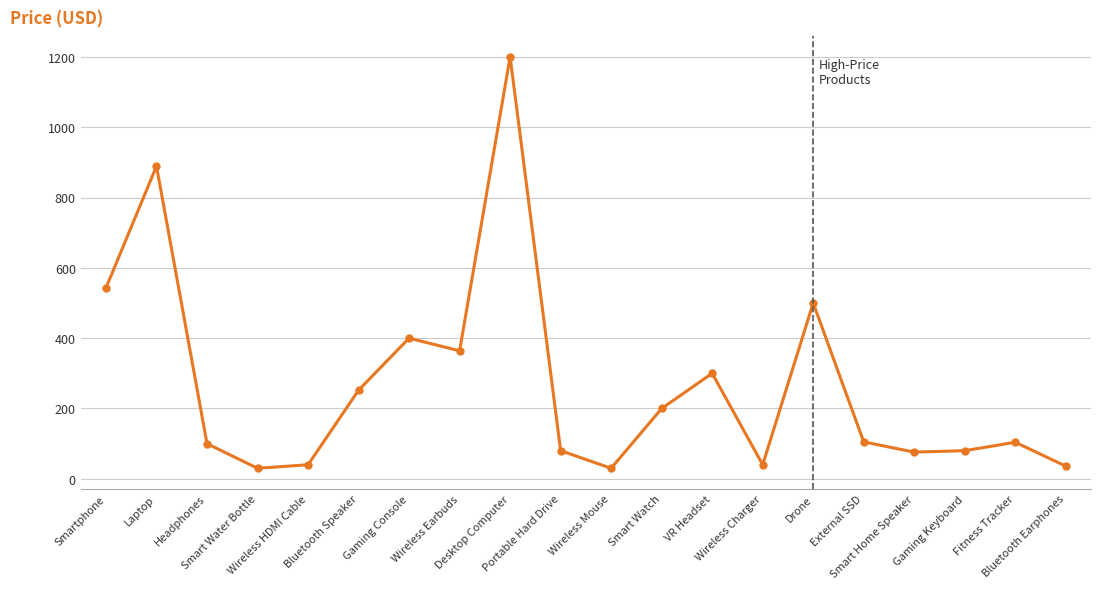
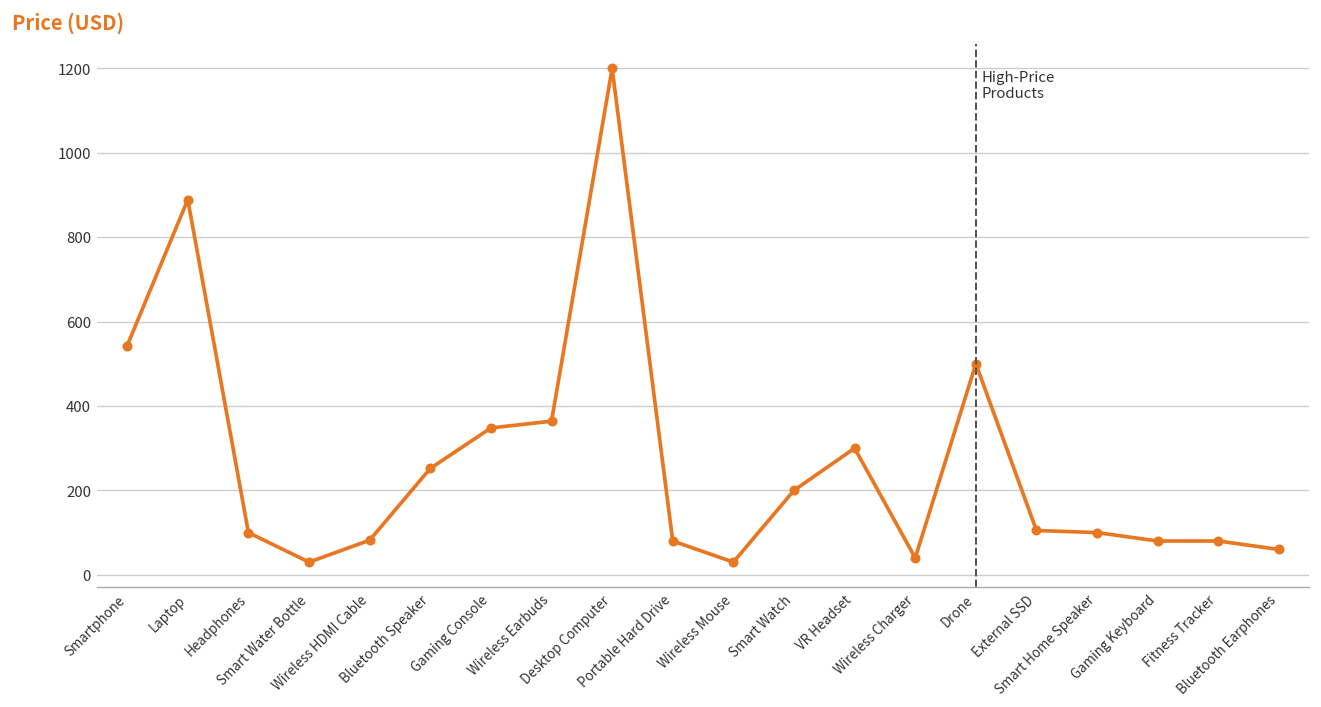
  {
    "Smartphone": 540,
    "Laptop": 890,
    "Headphones": 100,
    "Smart Water Bottle": 30,
-   "Wireless HDMI Cable": 40,
+   "Wireless HDMI Cable": 80,
    "Bluetooth Speaker": 250,
-   "Gaming Console": 400,
+   "Gaming Console": 350,
    "Wireless Earbuds": 360,
    "Desktop Computer": 1200,
    "Portable Hard Drive": 80,
    "Wireless Mouse": 30,
    "Smart Watch": 200,
    "VR Headset": 300,
    "Wireless Charger": 40,
    "Drone": 500,
    "External SSD": 110,
-   "Smart Home Speaker": 80,
+   "Smart Home Speaker": 100,
    "Gaming Keyboard": 80,
-   "Fitness Tracker": 100,
-   "Bluetooth Earphones": 40
+   "Fitness Tracker": 80,
+   "Bluetooth Earphones": 60
  }
